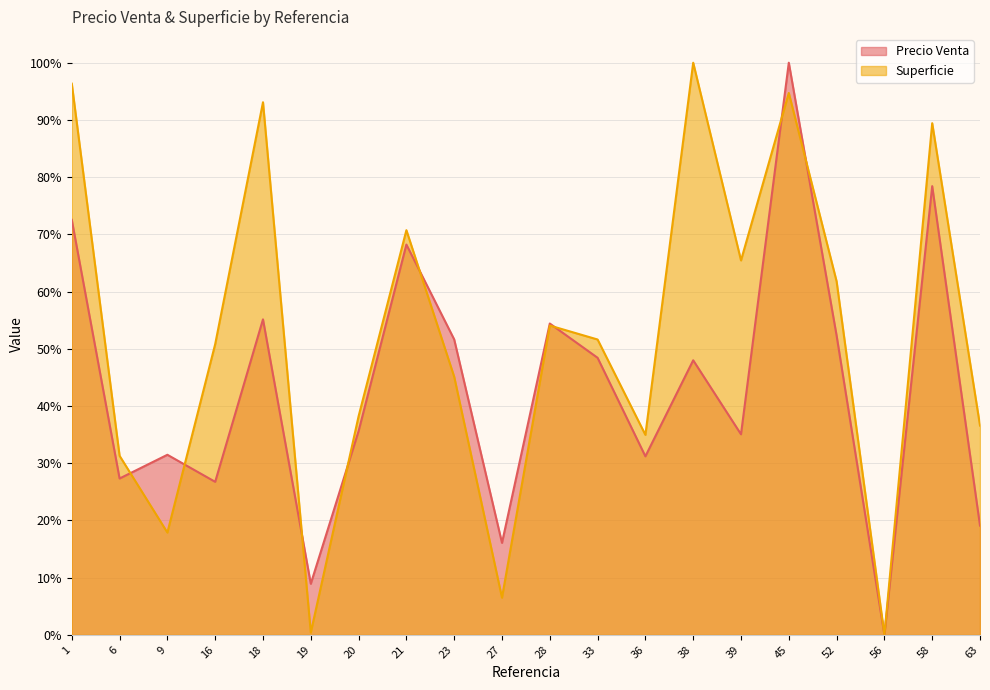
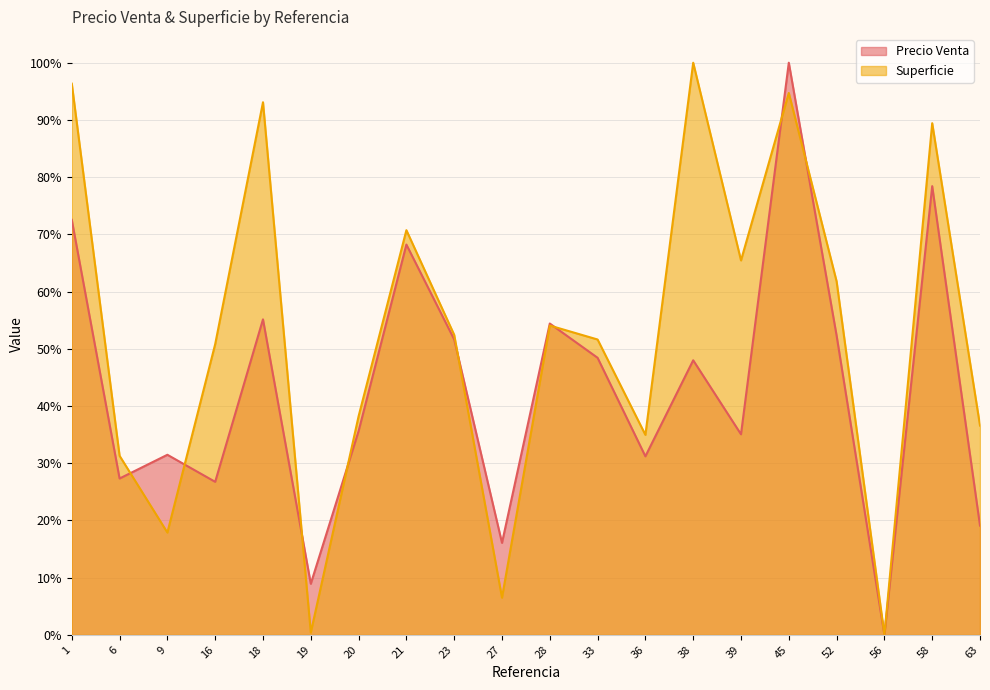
  {
    "Precio Venta": {
      "1": "73%",
      "6": "27%",
      "9": "31%",
      "16": "27%",
      "18": "55%",
      "19": "9%",
      "20": "36%",
      "21": "68%",
      "23": "52%",
      "27": "16%",
      "33": "48%",
      "36": "31%",
      "38": "48%",
      "39": "35%",
      "45": "100%",
      "52": "52%",
      "58": "78%",
      "63": "19%"
    },
    "Superficie": {
      "1": "96%",
      "6": "31%",
      "9": "18%",
      "16": "51%",
      "18": "93%",
      "19": "0%",
      "20": "38%",
      "21": "71%",
-     "23": "45%",
+     "23": "52%",
      "27": "7%",
      "33": "52%",
      "36": "35%",
      "38": "100%",
      "39": "65%",
      "45": "95%",
      "52": "62%",
      "58": "89%",
      "63": "37%"
    }
  }
